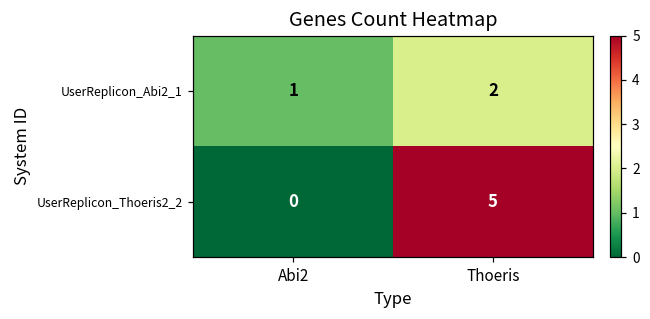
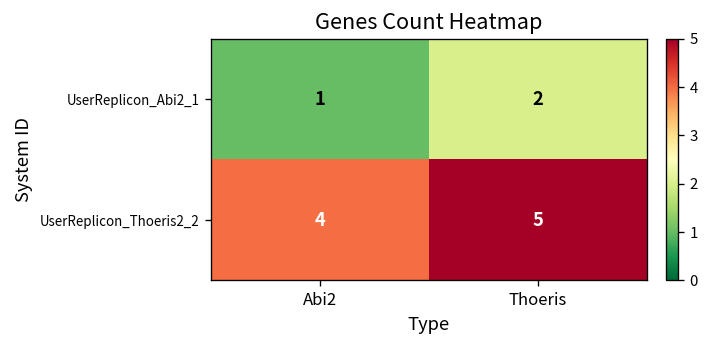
  {
    "UserReplicon_Abi2_1": {
      "Abi2": 1,
      "Thoeris": 2
    },
    "UserReplicon_Thoeris2_2": {
-     "Abi2": 0,
+     "Abi2": 4,
      "Thoeris": 5
    }
  }
